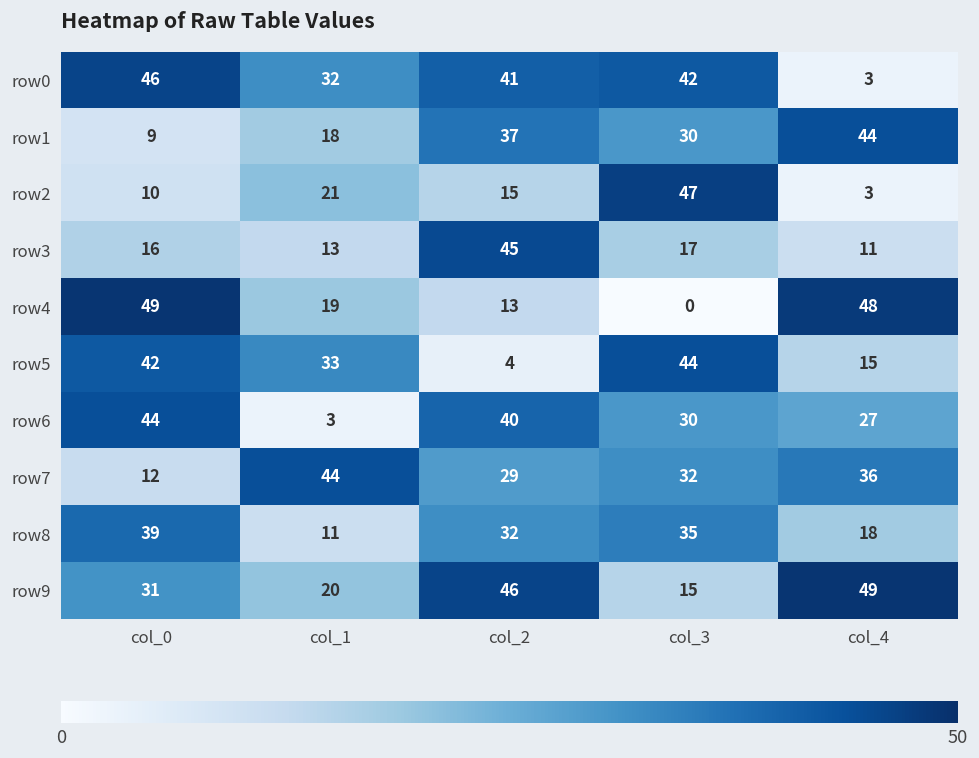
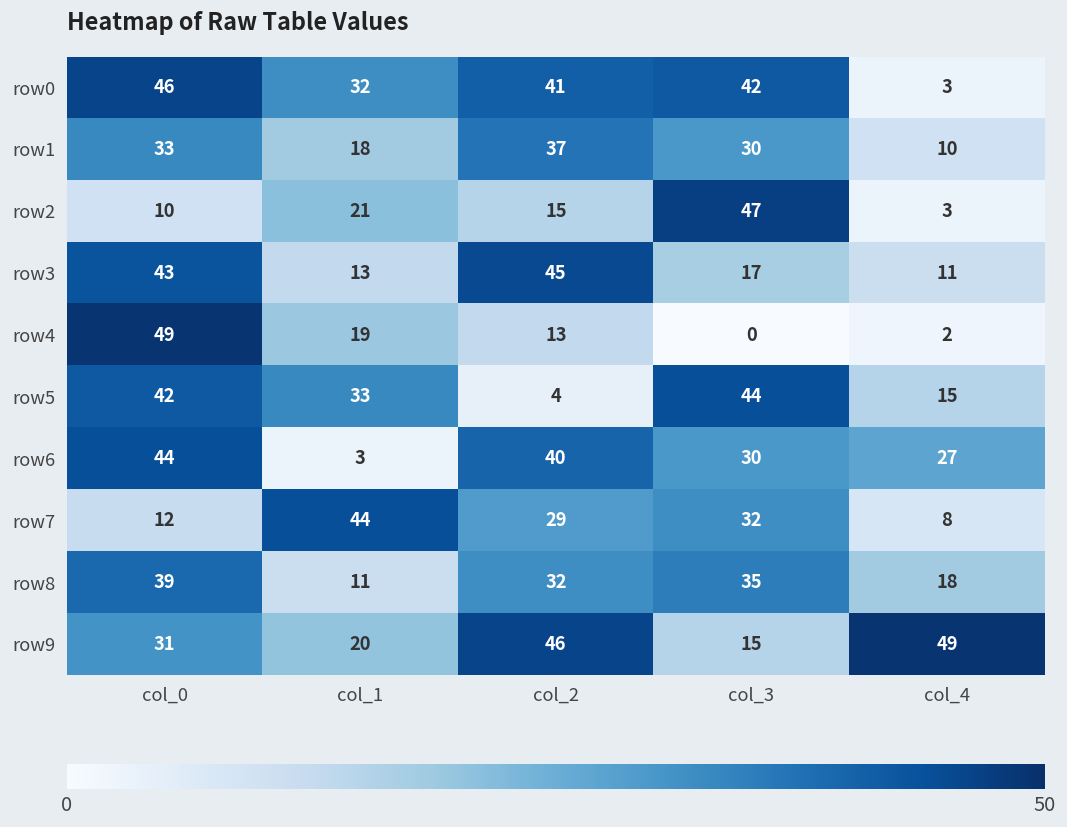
  {
    "row0": {
      "col_0": 46,
      "col_1": 32,
      "col_2": 41,
      "col_3": 42,
      "col_4": 3
    },
    "row1": {
-     "col_0": 9,
+     "col_0": 33,
      "col_1": 18,
      "col_2": 37,
      "col_3": 30,
-     "col_4": 44
+     "col_4": 10
    },
    "row2": {
      "col_0": 10,
      "col_1": 21,
      "col_2": 15,
      "col_3": 47,
      "col_4": 3
    },
    "row3": {
-     "col_0": 16,
+     "col_0": 43,
      "col_1": 13,
      "col_2": 45,
      "col_3": 17,
      "col_4": 11
    },
    "row4": {
      "col_0": 49,
      "col_1": 19,
      "col_2": 13,
      "col_3": 0,
-     "col_4": 48
+     "col_4": 2
    },
    "row5": {
      "col_0": 42,
      "col_1": 33,
      "col_2": 4,
      "col_3": 44,
      "col_4": 15
    },
    "row6": {
      "col_0": 44,
      "col_1": 3,
      "col_2": 40,
      "col_3": 30,
      "col_4": 27
    },
    "row7": {
      "col_0": 12,
      "col_1": 44,
      "col_2": 29,
      "col_3": 32,
-     "col_4": 36
+     "col_4": 8
    },
    "row8": {
      "col_0": 39,
      "col_1": 11,
      "col_2": 32,
      "col_3": 35,
      "col_4": 18
    },
    "row9": {
      "col_0": 31,
      "col_1": 20,
      "col_2": 46,
      "col_3": 15,
      "col_4": 49
    }
  }
